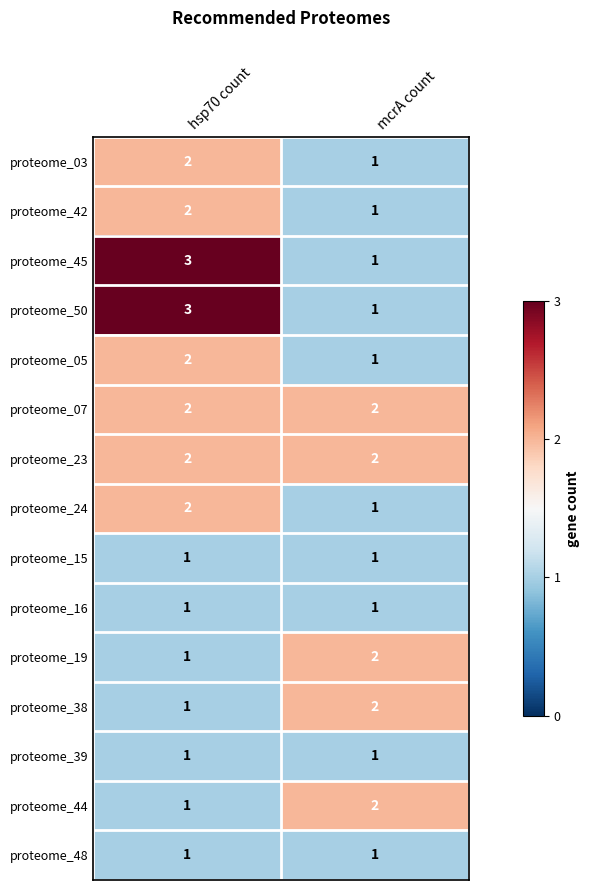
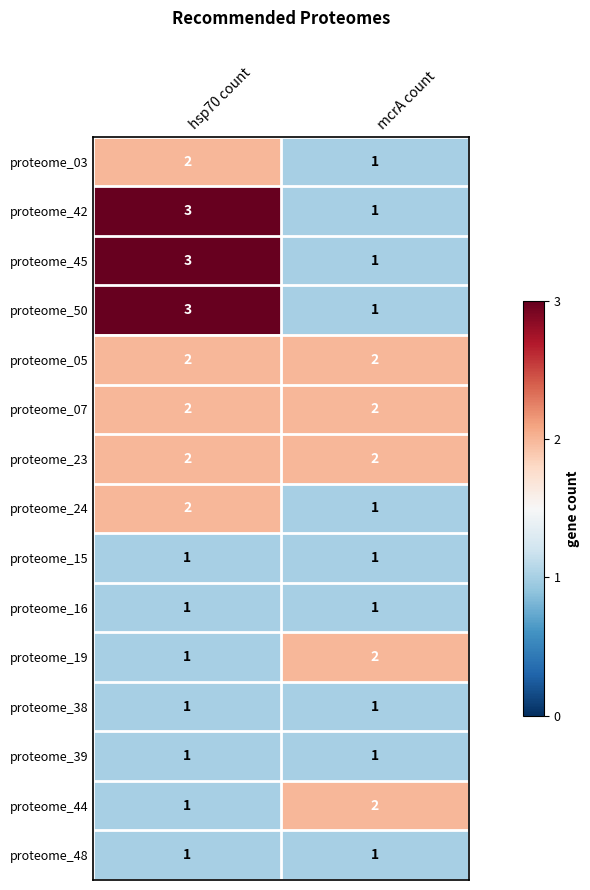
  {
    "proteome_03": {
      "hsp70 count": 2,
      "mcrA count": 1
    },
    "proteome_42": {
-     "hsp70 count": 2,
+     "hsp70 count": 3,
      "mcrA count": 1
    },
    "proteome_45": {
      "hsp70 count": 3,
      "mcrA count": 1
    },
    "proteome_50": {
      "hsp70 count": 3,
      "mcrA count": 1
    },
    "proteome_05": {
      "hsp70 count": 2,
-     "mcrA count": 1
+     "mcrA count": 2
    },
    "proteome_07": {
      "hsp70 count": 2,
      "mcrA count": 2
    },
    "proteome_23": {
      "hsp70 count": 2,
      "mcrA count": 2
    },
    "proteome_24": {
      "hsp70 count": 2,
      "mcrA count": 1
    },
    "proteome_15": {
      "hsp70 count": 1,
      "mcrA count": 1
    },
    "proteome_16": {
      "hsp70 count": 1,
      "mcrA count": 1
    },
    "proteome_19": {
      "hsp70 count": 1,
      "mcrA count": 2
    },
    "proteome_38": {
      "hsp70 count": 1,
-     "mcrA count": 2
+     "mcrA count": 1
    },
    "proteome_39": {
      "hsp70 count": 1,
      "mcrA count": 1
    },
    "proteome_44": {
      "hsp70 count": 1,
      "mcrA count": 2
    },
    "proteome_48": {
      "hsp70 count": 1,
      "mcrA count": 1
    }
  }
